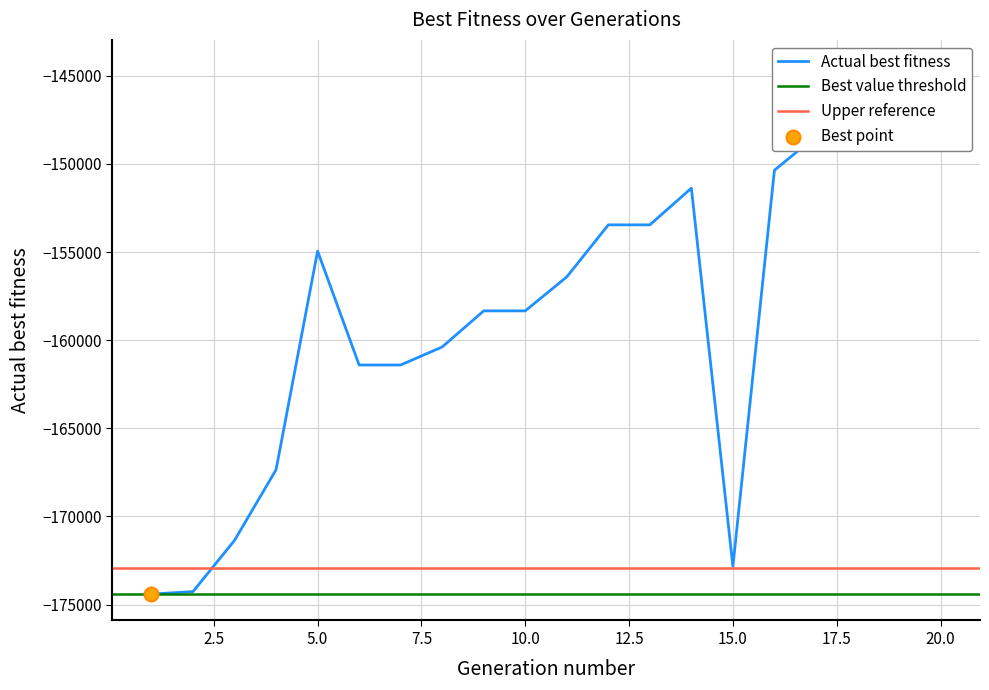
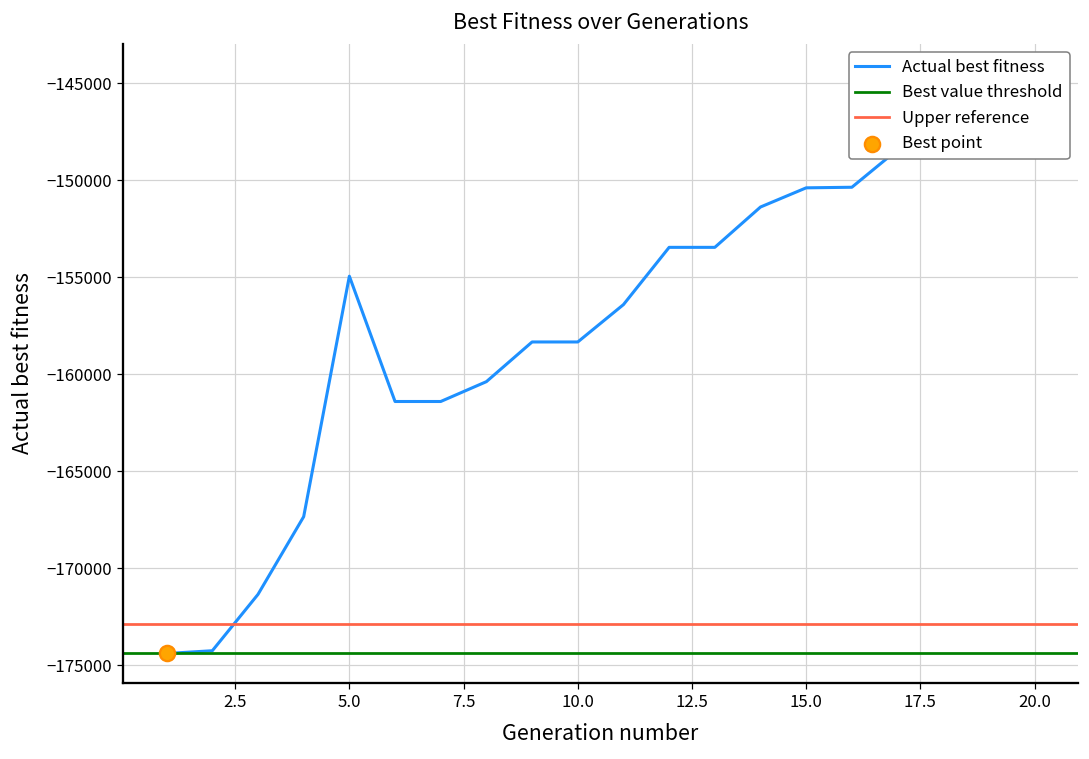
  {
    "Actual best fitness": {
      "5.0": -154900,
      "10.0": -158300,
-     "15.0": -172800
+     "15.0": -150400
    }
  }
